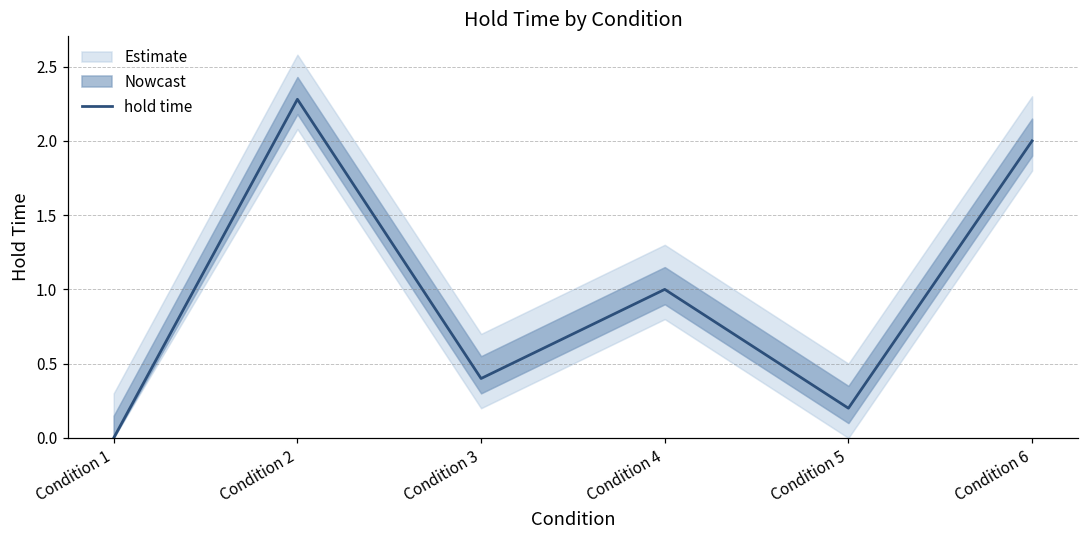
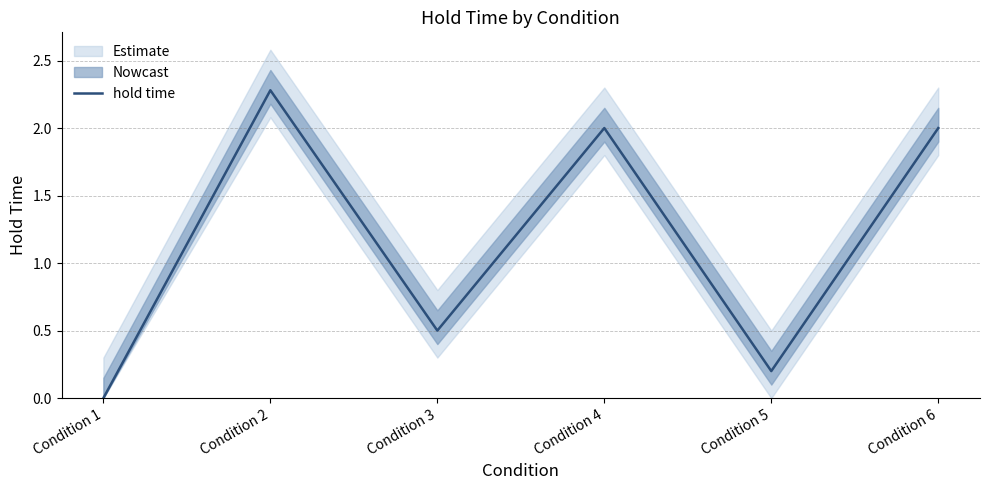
  {
    "hold time": {
      "Condition 1": 0.0,
      "Condition 2": 2.28,
-     "Condition 3": 0.4,
-     "Condition 4": 1,
+     "Condition 3": 0.5,
+     "Condition 4": 2,
      "Condition 5": 0.2,
      "Condition 6": 2.0
    },
    "Estimate": {
      "Condition 1": 0.3,
      "Condition 5": 0.5
    },
    "Nowcast": {
      "Condition 1": 0.15
    }
  }
